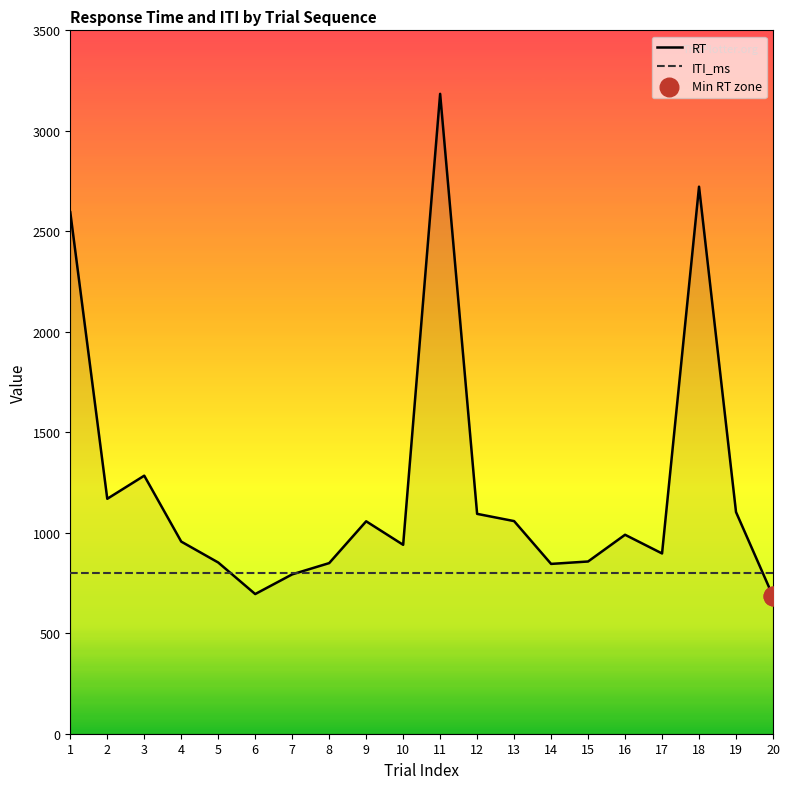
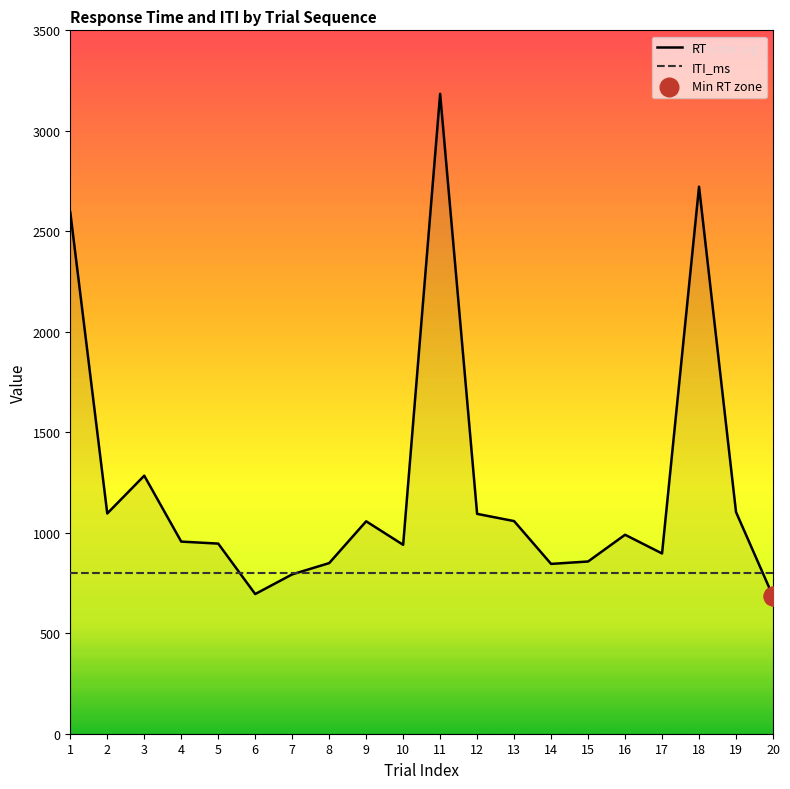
  {
    "RT": {
      "1": 2600,
-     "2": 1170,
+     "2": 1100,
      "3": 1280,
      "4": 960,
-     "5": 850,
+     "5": 950,
      "6": 700,
      "8": 850,
      "9": 1060,
      "10": 940,
      "11": 3180,
      "12": 1090,
      "13": 1060,
      "14": 850,
      "15": 860,
      "16": 990,
      "17": 900,
      "18": 2720,
      "19": 1100
    },
    "ITI_ms": {
      "1": 800,
      "2": 800,
      "3": 800,
      "4": 800,
      "5": 800,
      "6": 800,
      "8": 800,
      "9": 800,
      "10": 800,
      "11": 800,
      "12": 800,
      "13": 800,
      "14": 800,
      "15": 800,
      "16": 800,
      "17": 800,
      "18": 800,
      "19": 800,
      "20": 800
    }
  }
